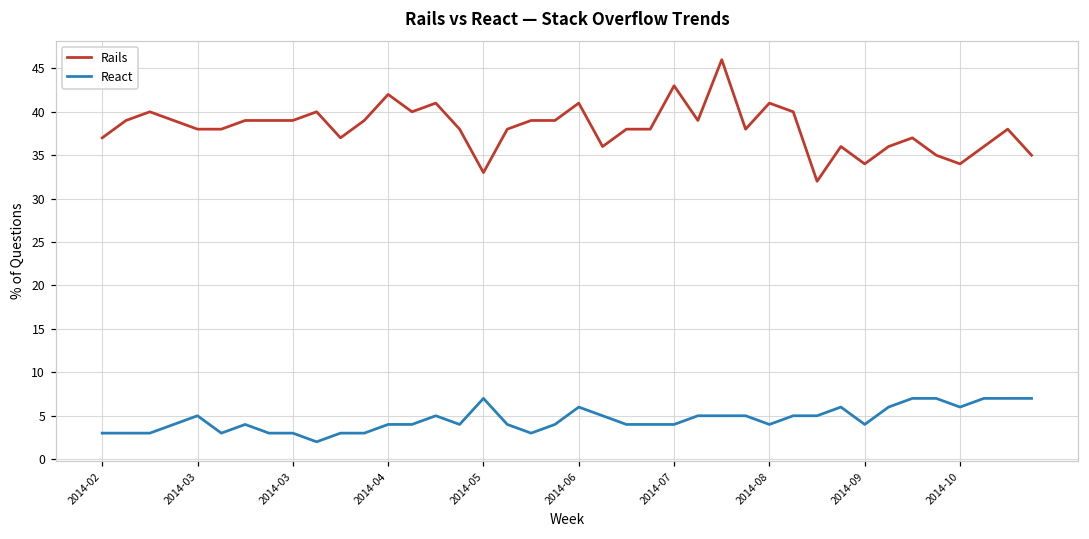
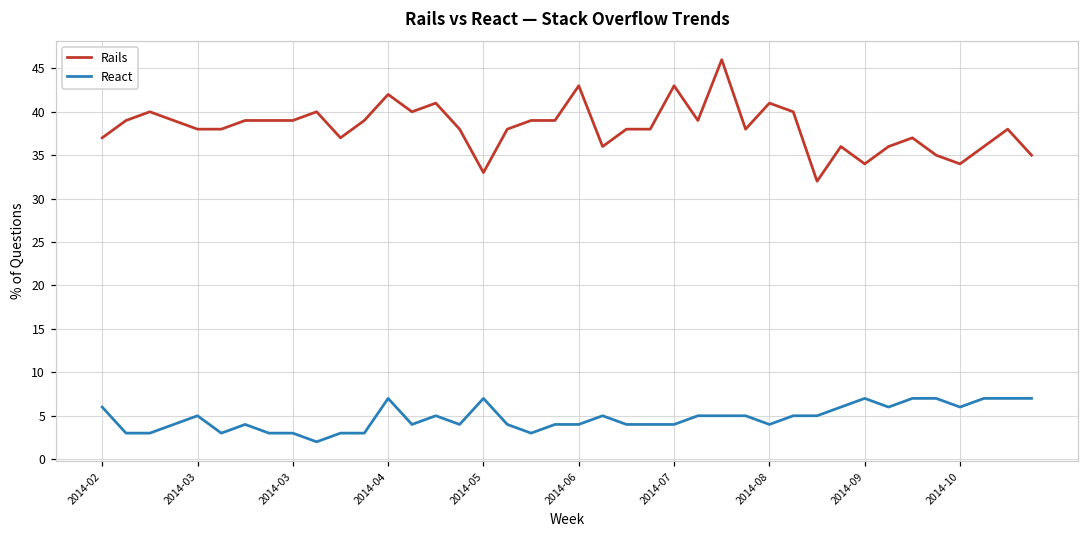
  {
    "Rails": {
      "2014-02": 37,
      "2014-04": 42,
      "2014-05": 33,
-     "2014-06": 41,
+     "2014-06": 43,
      "2014-07": 43,
      "2014-08": 41,
      "2014-09": 34,
      "2014-10": 34
    },
    "React": {
-     "2014-02": 3,
-     "2014-04": 4,
+     "2014-02": 6,
+     "2014-04": 7,
      "2014-05": 7,
-     "2014-06": 6,
+     "2014-06": 4,
      "2014-07": 4,
      "2014-08": 4,
-     "2014-09": 4,
+     "2014-09": 7,
      "2014-10": 6
    }
  }
